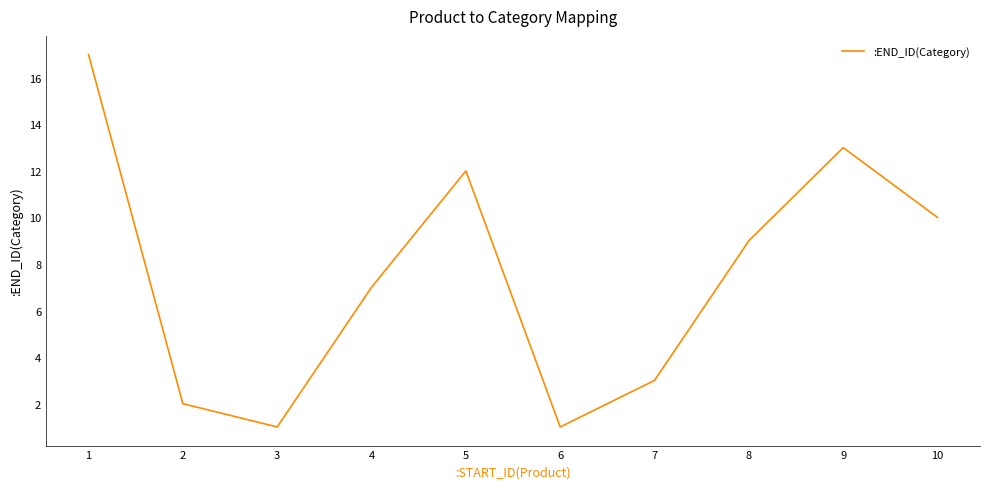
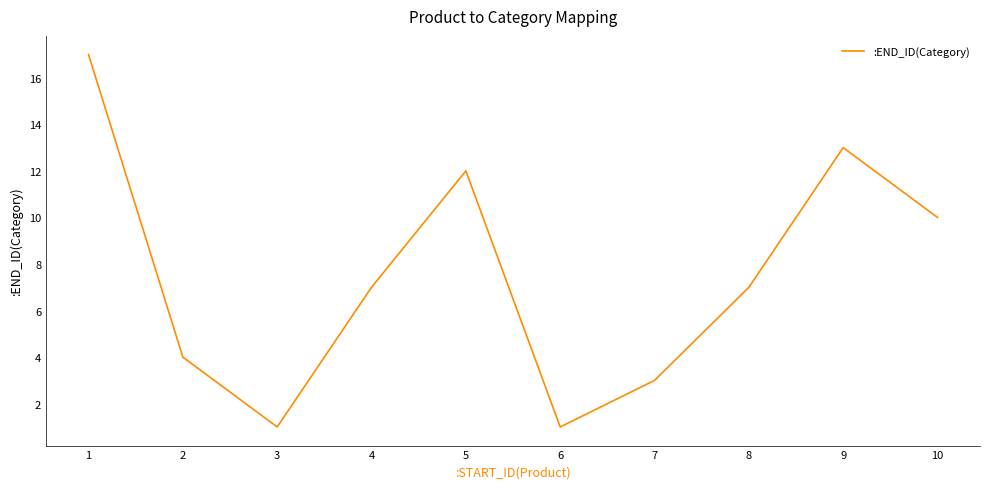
  {
    "1": 17,
-   "2": 2,
+   "2": 4,
    "3": 1,
    "4": 7,
    "5": 12,
    "6": 1,
    "7": 3,
-   "8": 9,
+   "8": 7,
    "9": 13,
    "10": 10
  }
